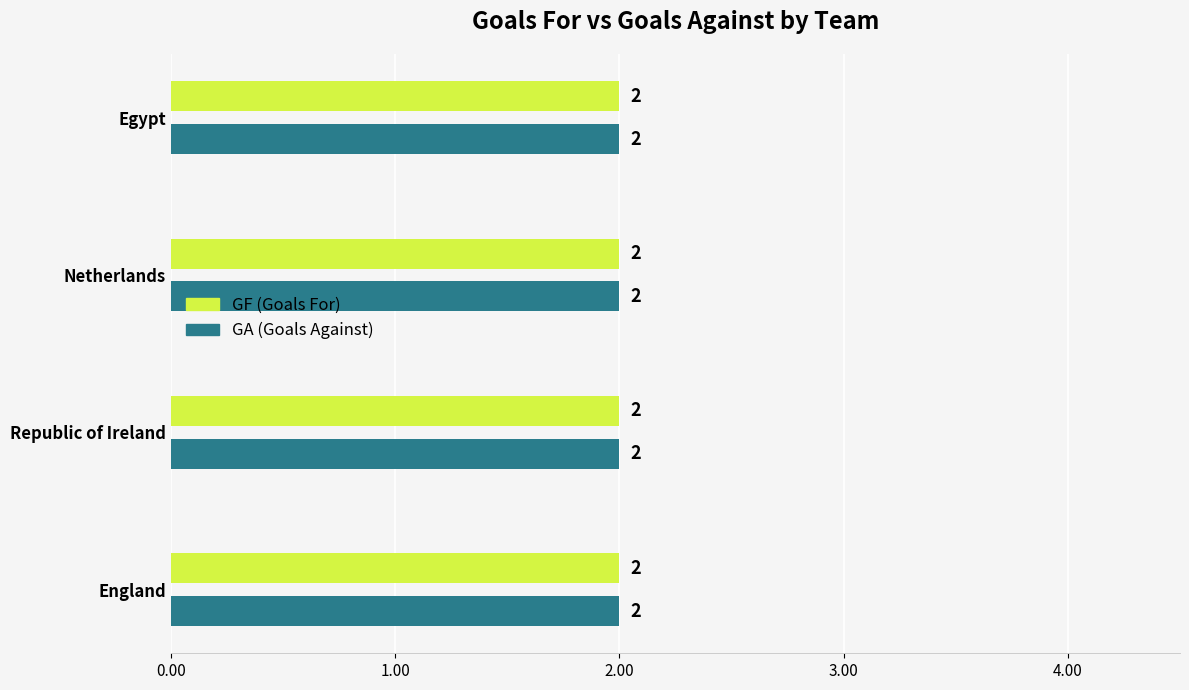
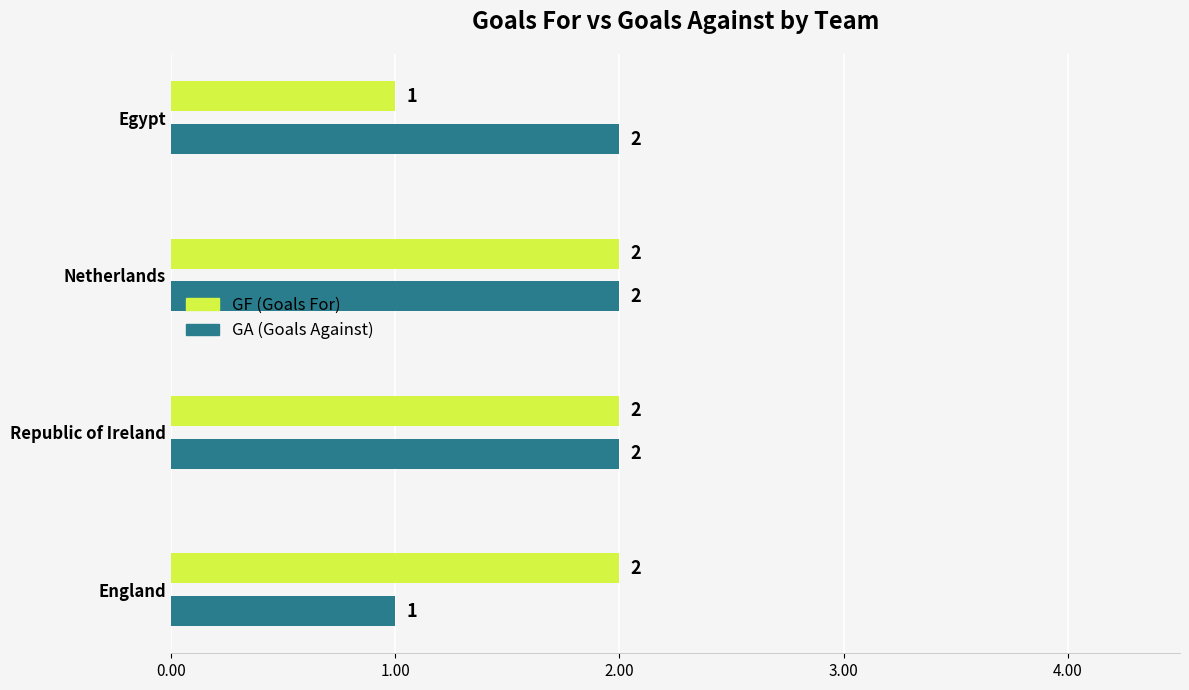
  {
    "GF (Goals For)": {
-     "Egypt": 2,
+     "Egypt": 1,
      "Netherlands": 2,
      "Republic of Ireland": 2,
      "England": 2
    },
    "GA (Goals Against)": {
      "Egypt": 2,
      "Netherlands": 2,
      "Republic of Ireland": 2,
-     "England": 2
+     "England": 1
    }
  }
